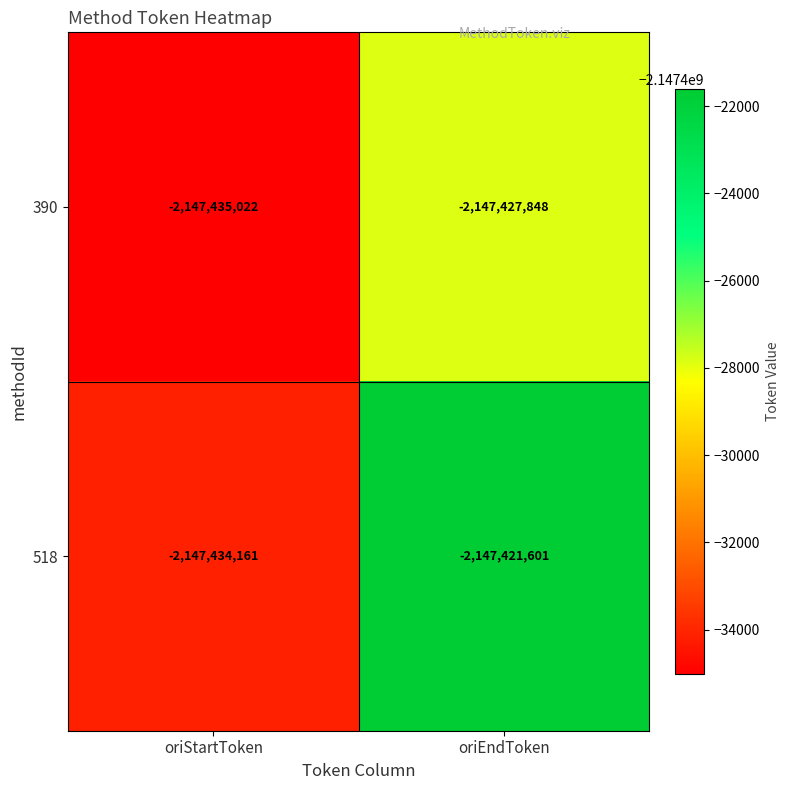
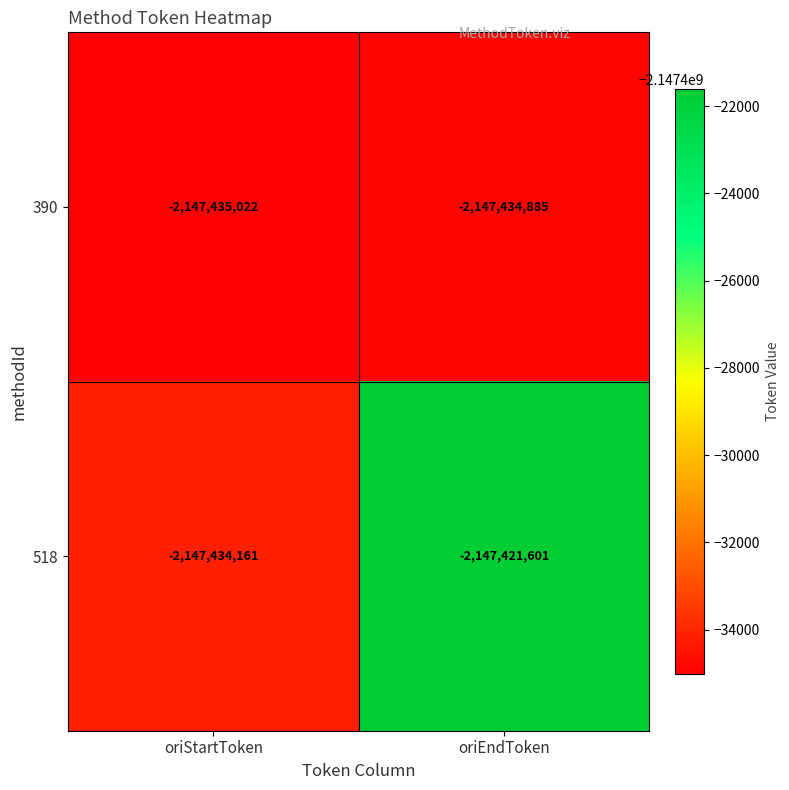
  {
    "390": {
      "oriStartToken": "-2,147,435,022",
-     "oriEndToken": "-2,147,427,848"
+     "oriEndToken": "-2,147,434,885"
    },
    "518": {
      "oriStartToken": "-2,147,434,161",
      "oriEndToken": "-2,147,421,601"
    }
  }
